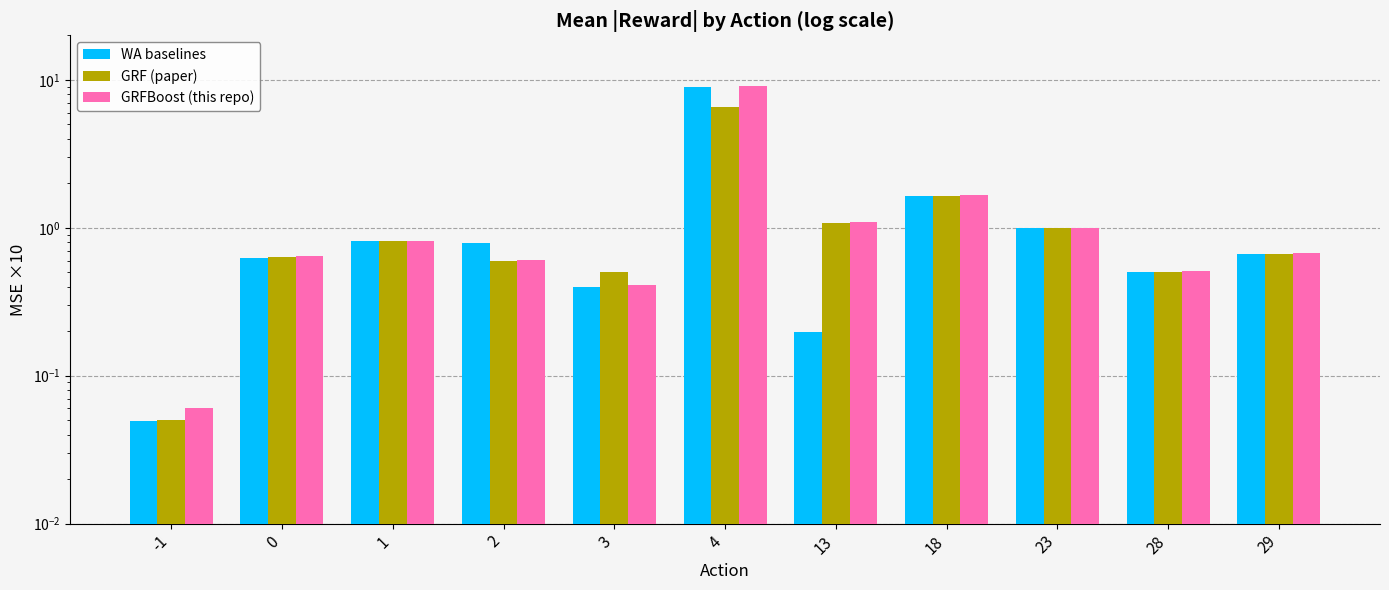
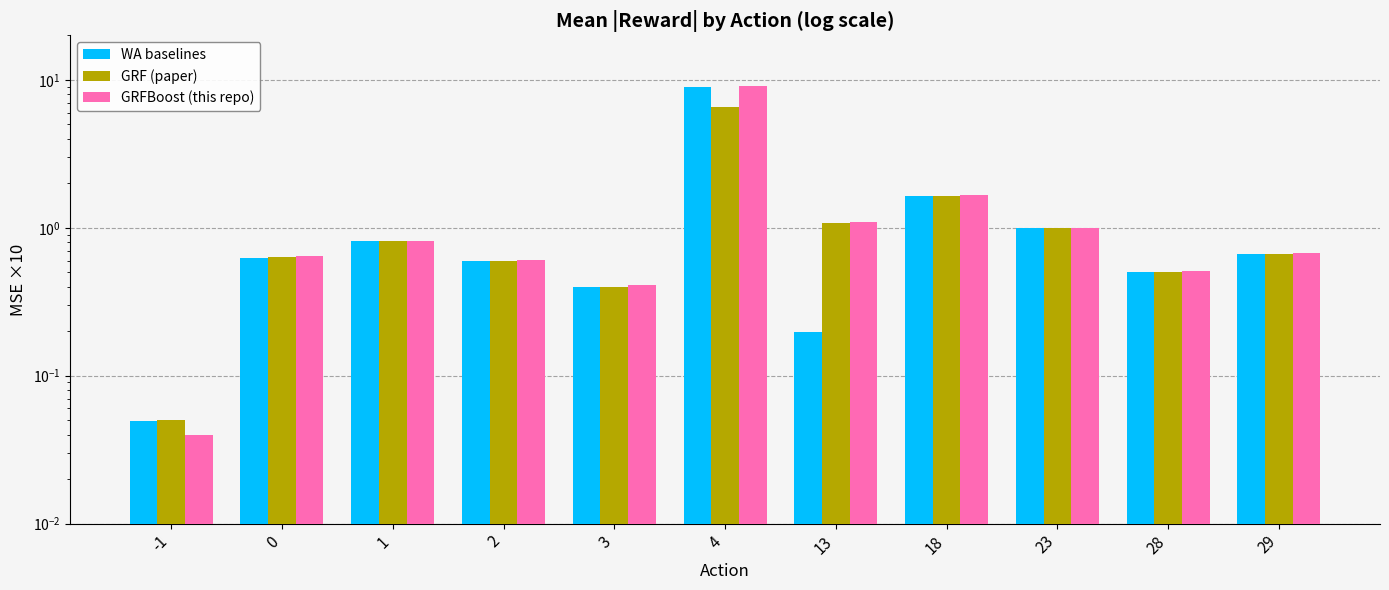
  {
    "WA baselines": {
      "-1": 0.05,
      "0": 0.63,
      "1": 0.8,
-     "2": 0.8,
+     "2": 0.60,
      "3": 0.40,
      "4": 9,
      "13": 0.20,
      "18": 1.7,
      "23": 1.0,
      "28": 0.50,
      "29": 0.7
    },
    "GRF (paper)": {
      "-1": 0.050,
      "0": 0.63,
      "1": 0.8,
      "2": 0.6,
-     "3": 0.5,
+     "3": 0.4,
      "4": 7,
      "13": 1.1,
      "18": 1.7,
      "23": 1.0,
      "28": 0.5,
      "29": 0.7
    },
    "GRFBoost (this repo)": {
-     "-1": 0.06,
+     "-1": 0.04,
      "0": 0.64,
      "1": 0.8,
      "2": 0.61,
      "3": 0.41,
      "4": 9,
      "13": 1.1,
      "18": 1.7,
      "23": 1.0,
      "28": 0.51,
      "29": 0.7
    }
  }
